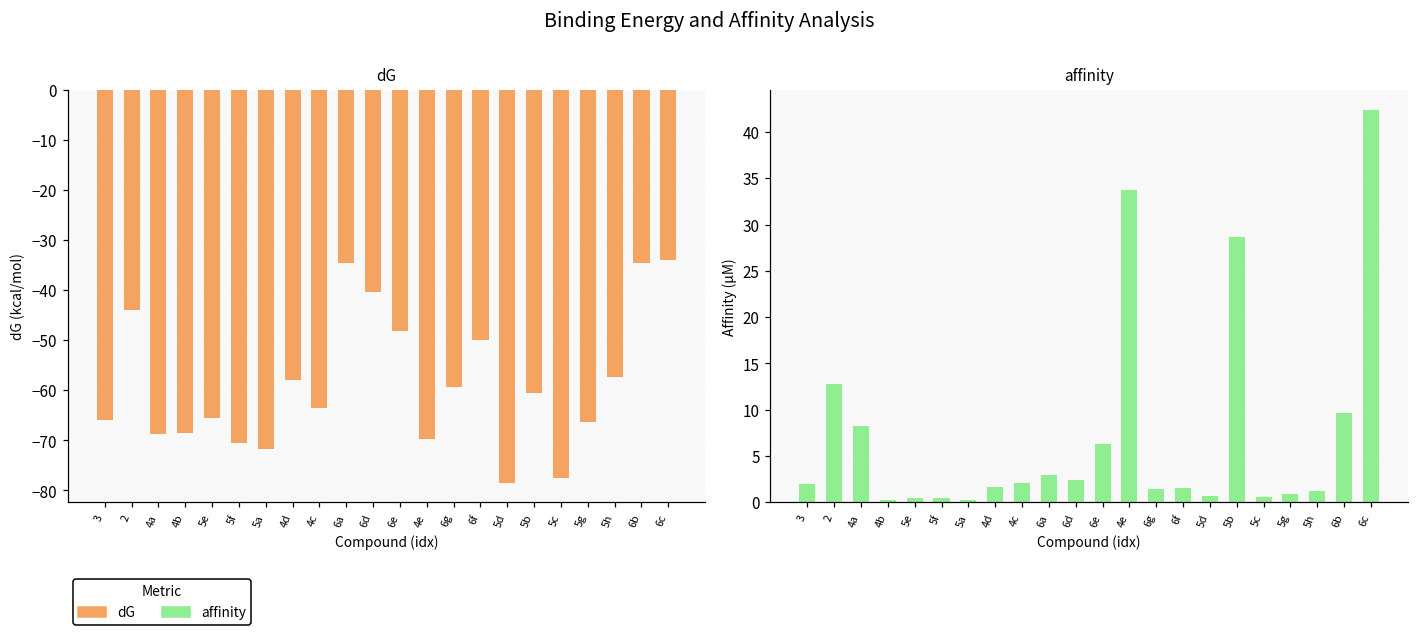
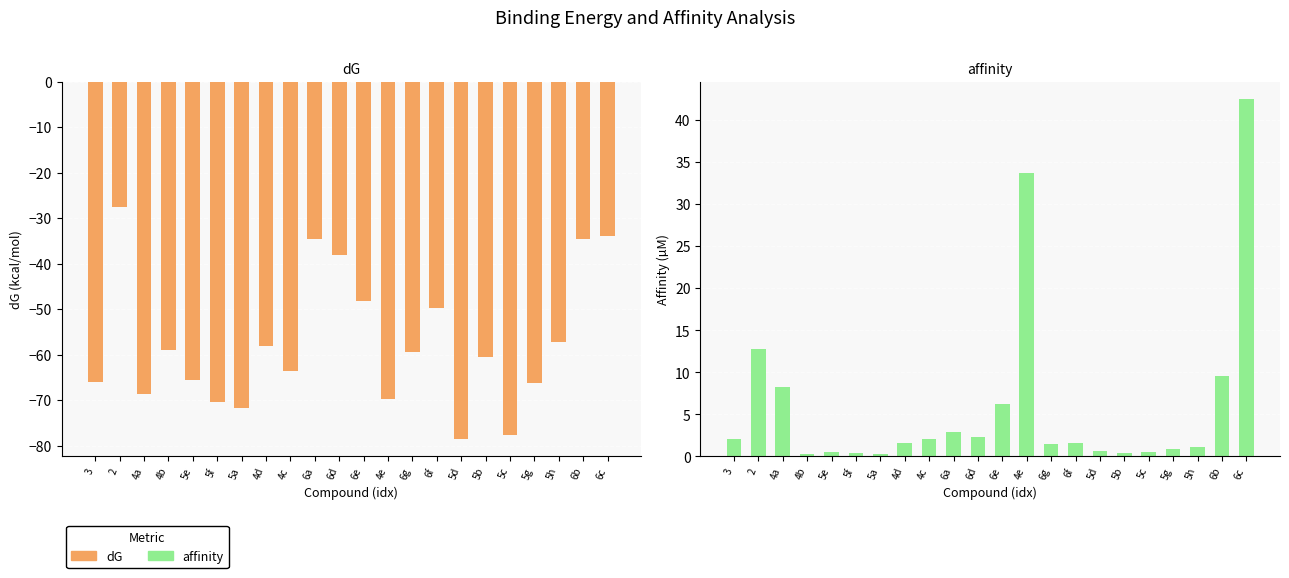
  {
    "dG": {
      "3": -66,
-     "2": -44,
+     "2": -28,
      "4a": -69,
-     "4b": -69,
+     "4b": -59,
      "5e": -66,
      "5f": -70,
      "5a": -72,
      "4d": -58,
      "4c": -64,
      "6a": -35,
-     "6d": -40,
+     "6d": -38,
      "6e": -48,
      "4e": -70,
      "6g": -59,
      "6f": -50,
      "5d": -78,
      "5b": -61,
      "5c": -78,
      "5g": -66,
      "5h": -57,
      "6b": -34,
      "6c": -34
    },
    "affinity": {
      "3": 2,
      "2": 13,
      "4a": 8,
      "5e": 1,
      "5f": 0,
      "5a": 0,
      "4d": 2,
      "4c": 2,
      "6a": 3,
      "6d": 2,
      "6e": 6,
      "4e": 34,
      "6g": 1,
      "6f": 2,
      "5d": 1,
-     "5b": 29,
+     "5b": 0,
      "5c": 1,
      "5g": 1,
      "5h": 1,
      "6b": 10,
      "6c": 42
    }
  }
